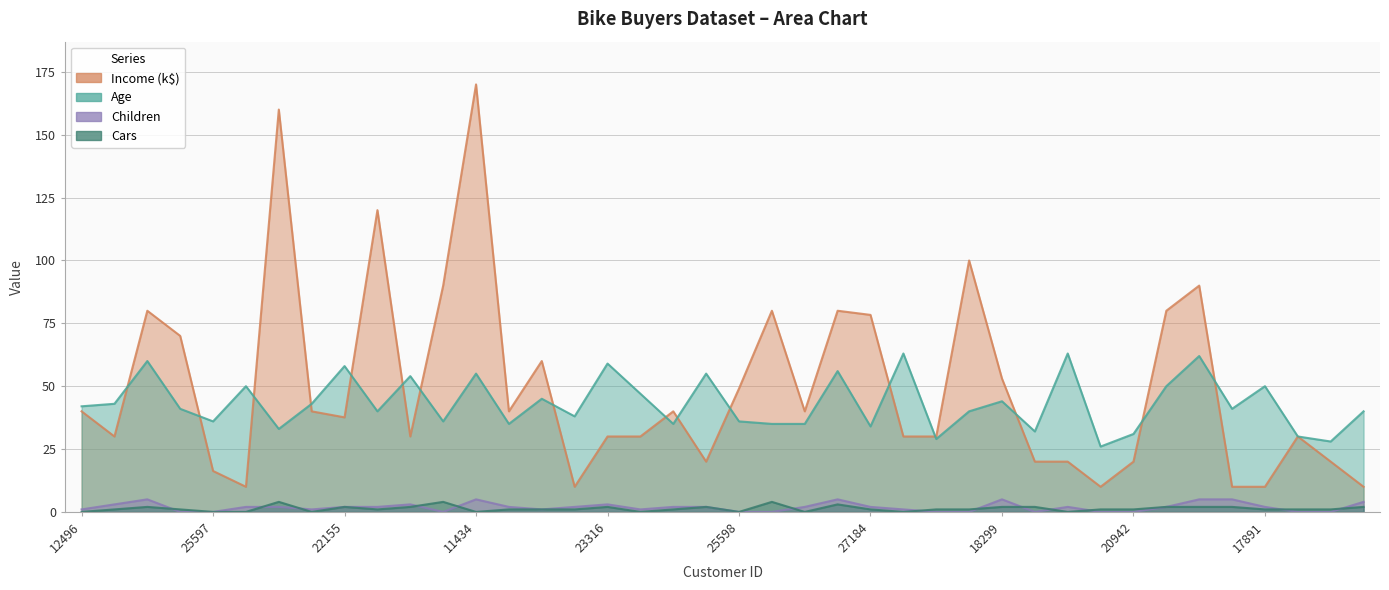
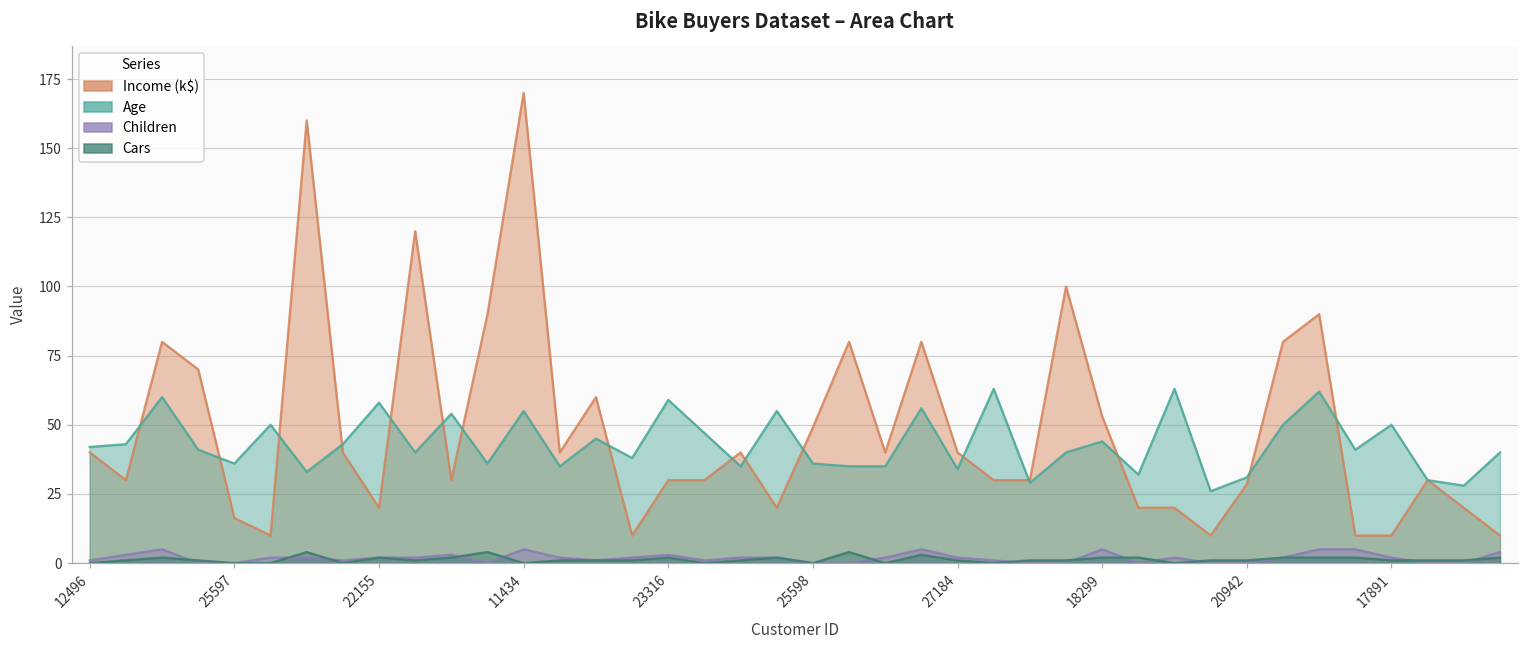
  {
    "Income (k$)": {
      "12496": 40,
      "25597": 16,
-     "22155": 38,
+     "22155": 20,
      "11434": 170,
      "23316": 30,
      "25598": 49,
-     "27184": 78,
+     "27184": 40,
      "18299": 53,
-     "20942": 20,
+     "20942": 29,
      "17891": 10
    }
  }
